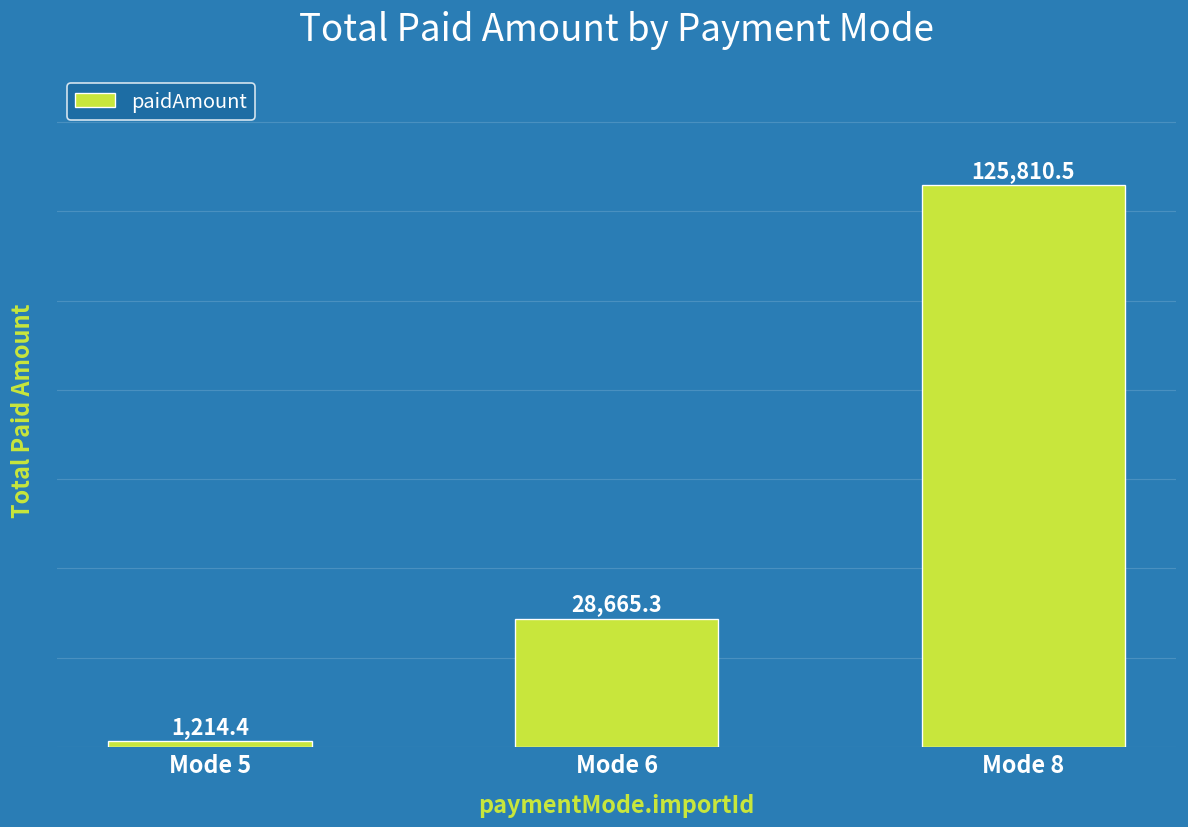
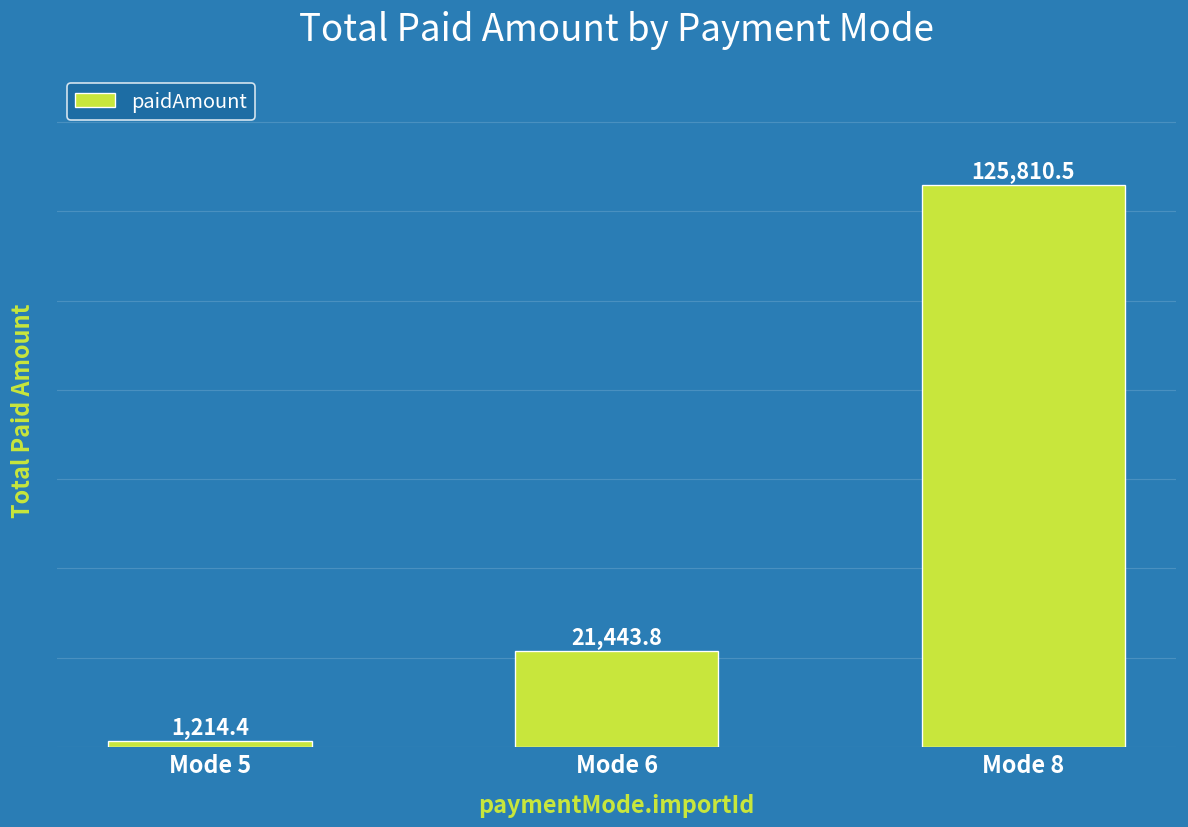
  {
    "Mode 5": "1,214.4",
-   "Mode 6": "28,665.3",
+   "Mode 6": "21,443.8",
    "Mode 8": "125,810.5"
  }
